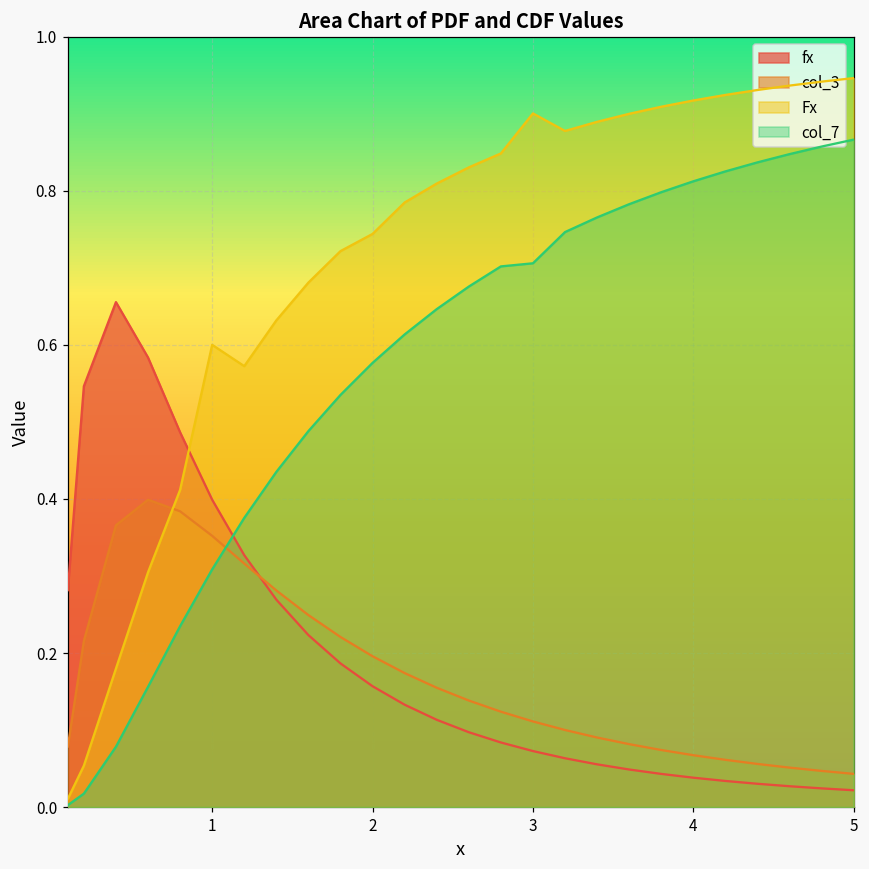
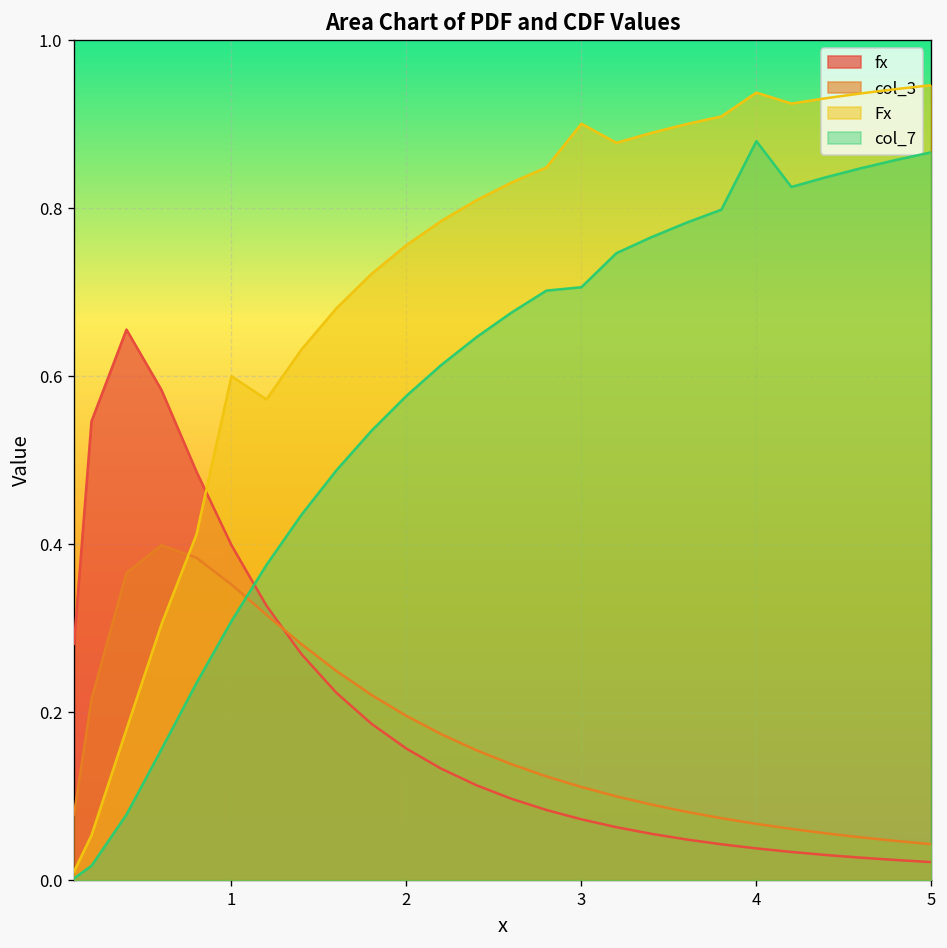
  {
    "Fx": {
      "1": 0.60,
-     "2": 0.74,
+     "2": 0.76,
      "3": 0.90,
-     "4": 0.92,
+     "4": 0.94,
      "5": 0.95
    },
    "col_7": {
      "1": 0.31,
      "2": 0.58,
      "3": 0.71,
-     "4": 0.81,
+     "4": 0.88,
      "5": 0.87
    }
  }
